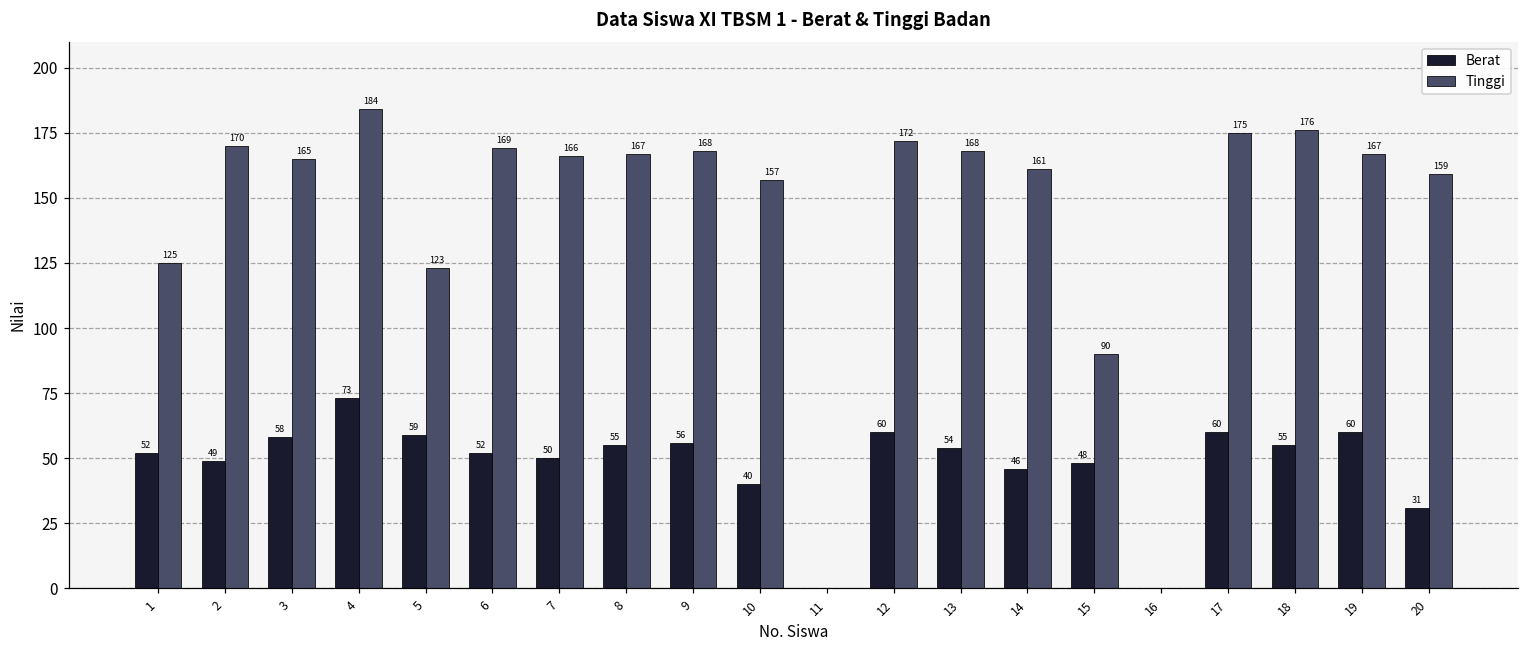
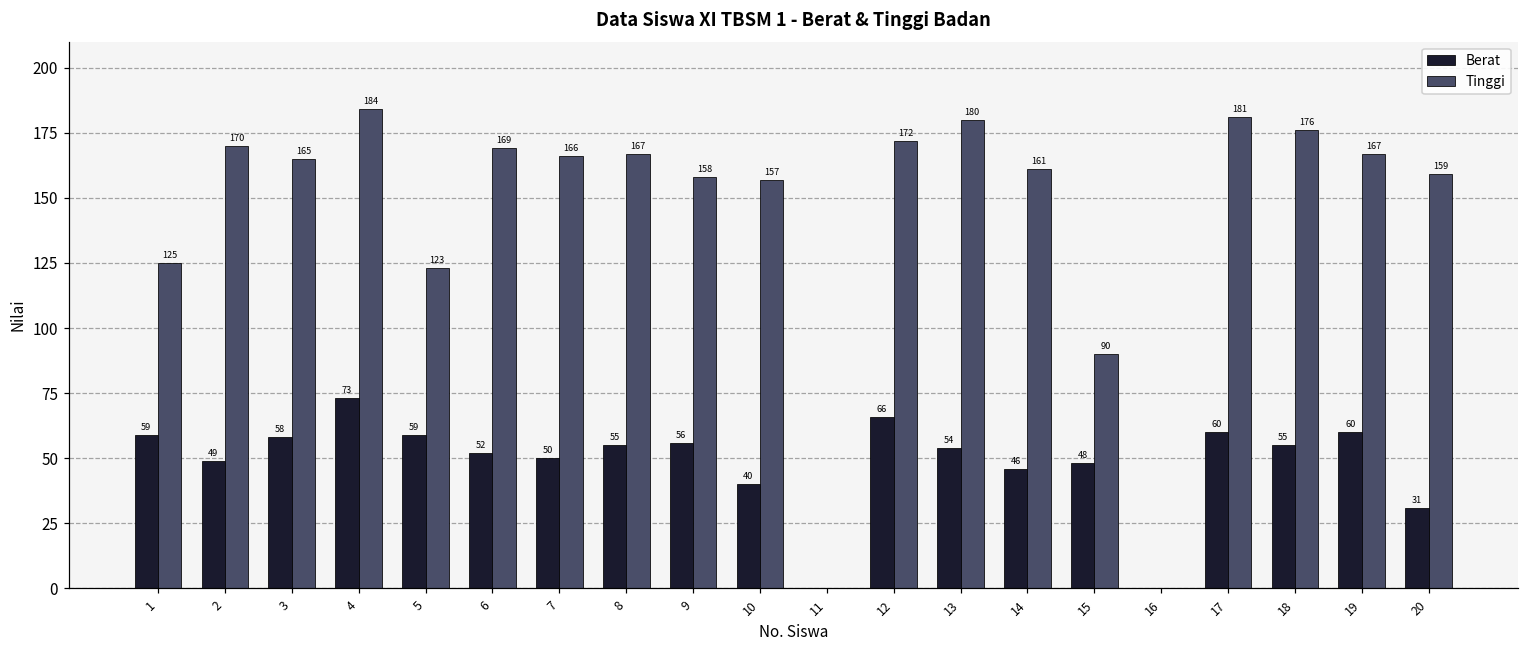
  {
    "Berat": {
-     "1": 52,
+     "1": 59,
      "2": 49,
      "3": 58,
      "4": 73,
      "5": 59,
      "6": 52,
      "7": 50,
      "8": 55,
      "9": 56,
      "10": 40,
-     "12": 60,
+     "12": 66,
      "13": 54,
      "14": 46,
      "15": 48,
      "17": 60,
      "18": 55,
      "19": 60,
      "20": 31
    },
    "Tinggi": {
      "1": 125,
      "2": 170,
      "3": 165,
      "4": 184,
      "5": 123,
      "6": 169,
      "7": 166,
      "8": 167,
-     "9": 168,
+     "9": 158,
      "10": 157,
      "12": 172,
-     "13": 168,
+     "13": 180,
      "14": 161,
      "15": 90,
-     "17": 175,
+     "17": 181,
      "18": 176,
      "19": 167,
      "20": 159
    }
  }
